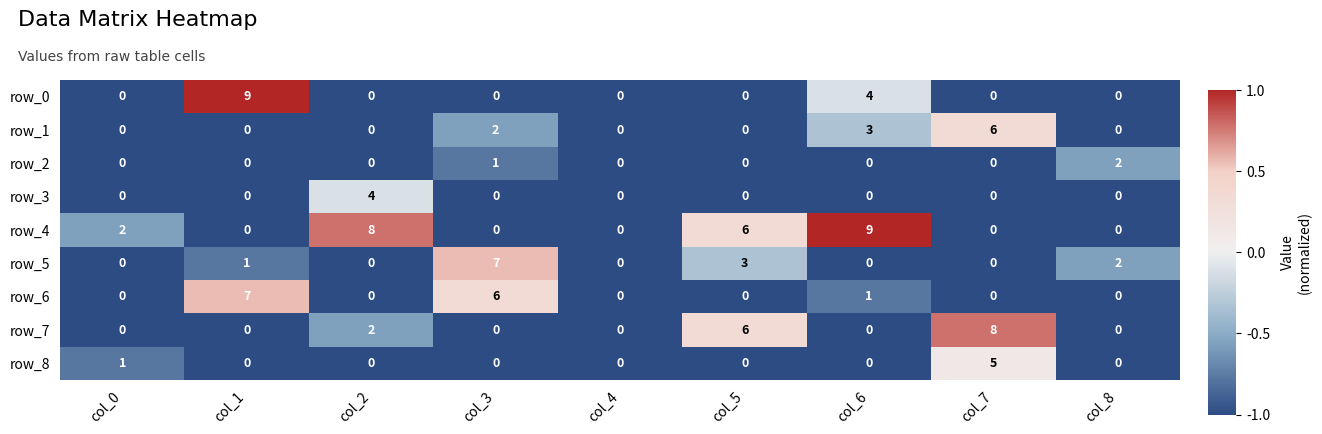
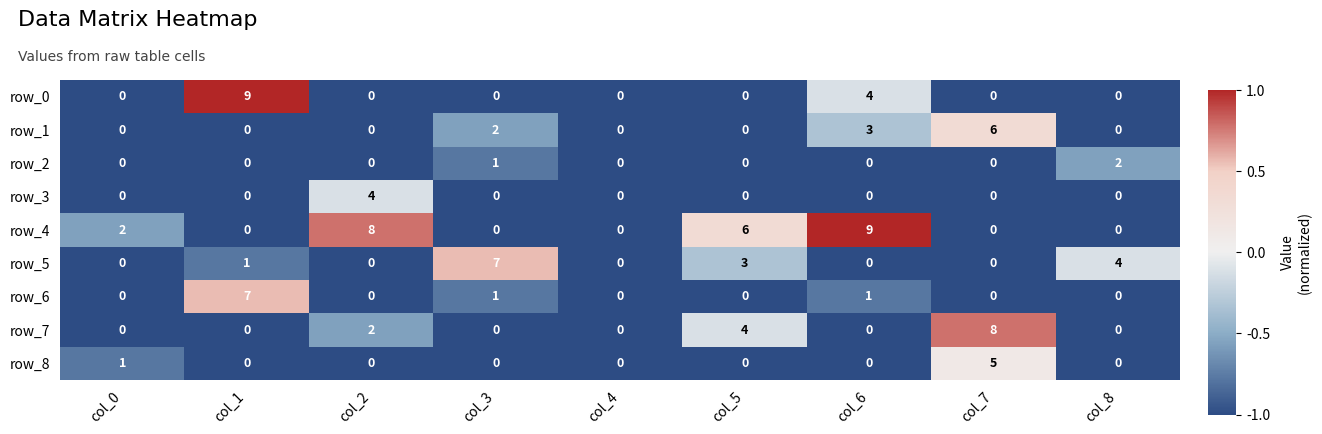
  {
    "row_0": {
      "col_0": 0,
      "col_1": 9,
      "col_2": 0,
      "col_3": 0,
      "col_4": 0,
      "col_5": 0,
      "col_6": 4,
      "col_7": 0,
      "col_8": 0
    },
    "row_1": {
      "col_0": 0,
      "col_1": 0,
      "col_2": 0,
      "col_3": 2,
      "col_4": 0,
      "col_5": 0,
      "col_6": 3,
      "col_7": 6,
      "col_8": 0
    },
    "row_2": {
      "col_0": 0,
      "col_1": 0,
      "col_2": 0,
      "col_3": 1,
      "col_4": 0,
      "col_5": 0,
      "col_6": 0,
      "col_7": 0,
      "col_8": 2
    },
    "row_3": {
      "col_0": 0,
      "col_1": 0,
      "col_2": 4,
      "col_3": 0,
      "col_4": 0,
      "col_5": 0,
      "col_6": 0,
      "col_7": 0,
      "col_8": 0
    },
    "row_4": {
      "col_0": 2,
      "col_1": 0,
      "col_2": 8,
      "col_3": 0,
      "col_4": 0,
      "col_5": 6,
      "col_6": 9,
      "col_7": 0,
      "col_8": 0
    },
    "row_5": {
      "col_0": 0,
      "col_1": 1,
      "col_2": 0,
      "col_3": 7,
      "col_4": 0,
      "col_5": 3,
      "col_6": 0,
      "col_7": 0,
-     "col_8": 2
+     "col_8": 4
    },
    "row_6": {
      "col_0": 0,
      "col_1": 7,
      "col_2": 0,
-     "col_3": 6,
+     "col_3": 1,
      "col_4": 0,
      "col_5": 0,
      "col_6": 1,
      "col_7": 0,
      "col_8": 0
    },
    "row_7": {
      "col_0": 0,
      "col_1": 0,
      "col_2": 2,
      "col_3": 0,
      "col_4": 0,
-     "col_5": 6,
+     "col_5": 4,
      "col_6": 0,
      "col_7": 8,
      "col_8": 0
    },
    "row_8": {
      "col_0": 1,
      "col_1": 0,
      "col_2": 0,
      "col_3": 0,
      "col_4": 0,
      "col_5": 0,
      "col_6": 0,
      "col_7": 5,
      "col_8": 0
    }
  }
